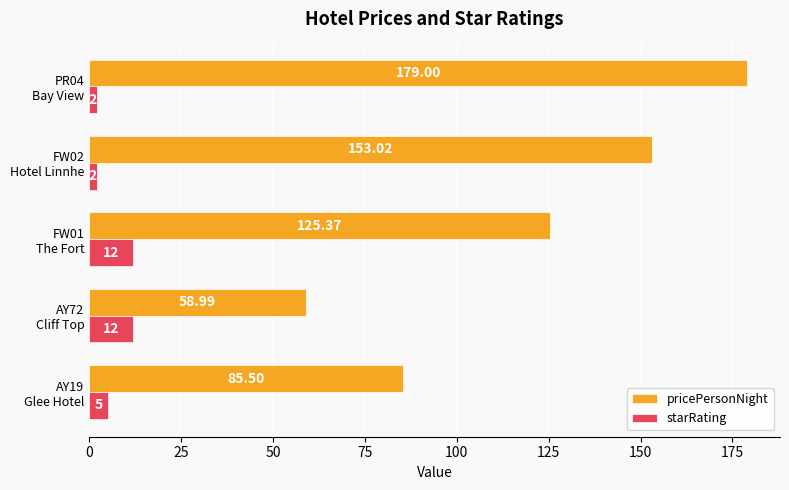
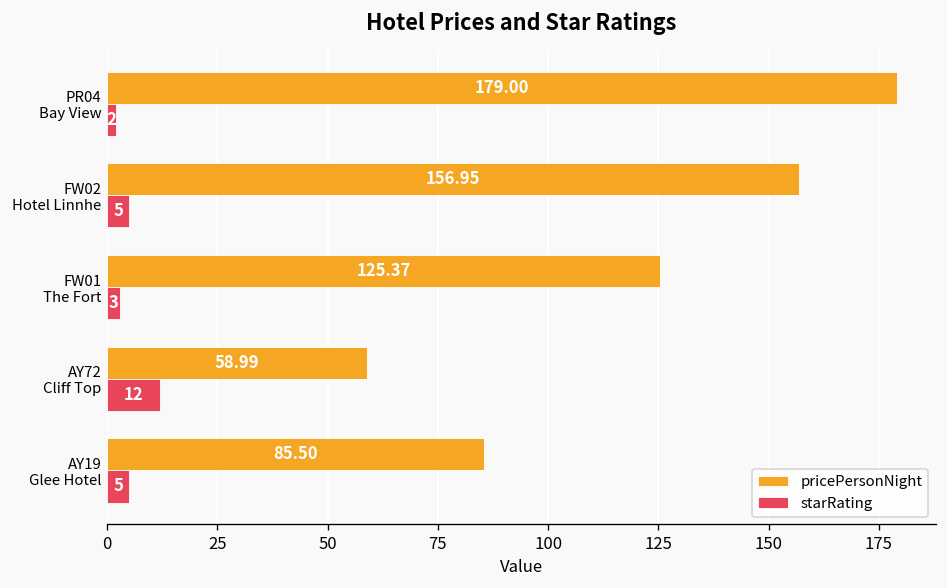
  {
    "pricePersonNight": {
      "PR04 Bay View": 179.00,
-     "FW02 Hotel Linnhe": 153.02,
+     "FW02 Hotel Linnhe": 156.95,
      "FW01 The Fort": 125.37,
      "AY72 Cliff Top": 58.99,
      "AY19 Glee Hotel": 85.50
    },
    "starRating": {
      "PR04 Bay View": 2,
-     "FW02 Hotel Linnhe": 2,
-     "FW01 The Fort": 12,
+     "FW02 Hotel Linnhe": 5,
+     "FW01 The Fort": 3,
      "AY72 Cliff Top": 12,
      "AY19 Glee Hotel": 5
    }
  }
